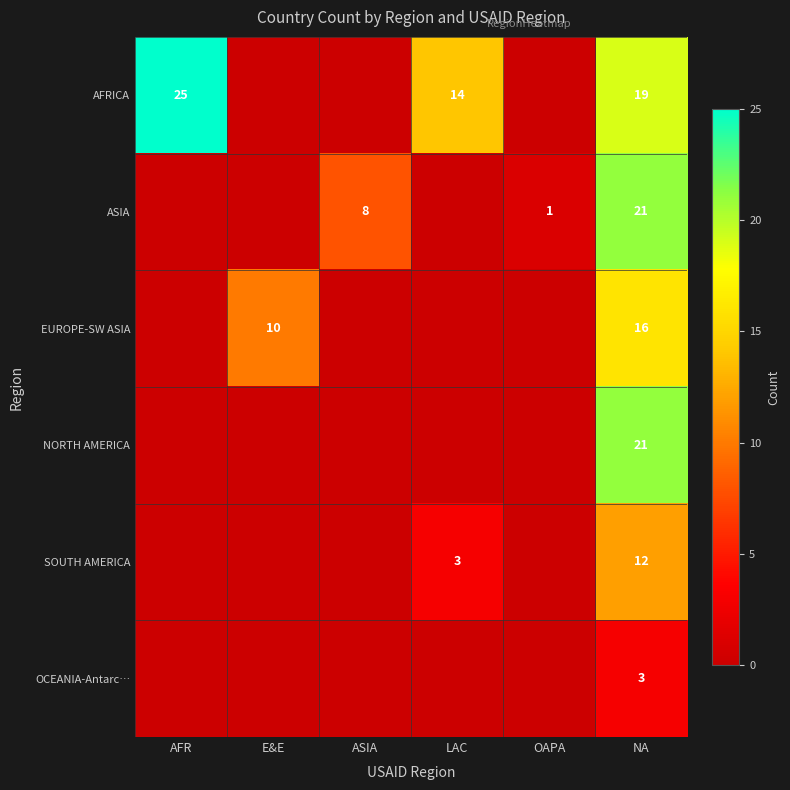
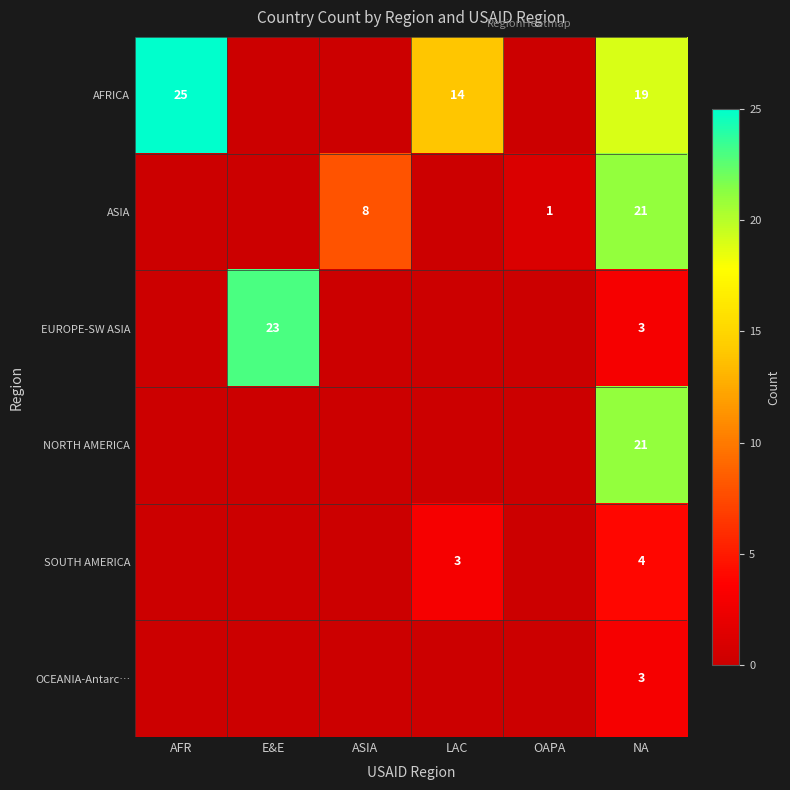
  {
    "AFRICA": {
      "AFR": 25,
      "LAC": 14,
      "NA": 19
    },
    "ASIA": {
      "ASIA": 8,
      "OAPA": 1,
      "NA": 21
    },
    "EUROPE-SW ASIA": {
-     "E&E": 10,
-     "NA": 16
+     "E&E": 23,
+     "NA": 3
    },
    "NORTH AMERICA": {
      "NA": 21
    },
    "SOUTH AMERICA": {
      "LAC": 3,
-     "NA": 12
+     "NA": 4
    },
    "OCEANIA-Antarc…": {
      "NA": 3
    }
  }
